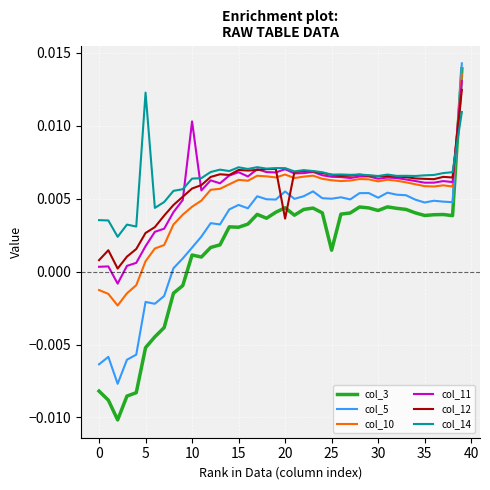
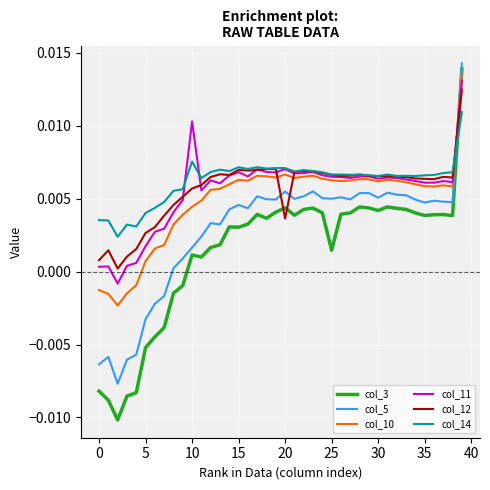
  {
    "col_3": {
      "0": -0.0082,
      "5": -0.0052,
      "10": 0.0011,
      "15": 0.0030,
      "20": 0.0044,
      "25": 0.0015,
      "30": 0.0042,
      "35": 0.0039
    },
    "col_5": {
      "0": -0.0064,
-     "5": -0.0021,
+     "5": -0.0033,
      "10": 0.0016,
      "15": 0.0046,
      "20": 0.0055,
      "25": 0.0050,
      "30": 0.0051,
      "35": 0.0047
    },
    "col_10": {
      "0": -0.0013,
      "5": 0.0007,
      "10": 0.0045,
      "15": 0.0063,
      "20": 0.0067,
      "25": 0.0063,
      "30": 0.0062,
      "35": 0.0059
    },
    "col_11": {
      "0": 0.0003,
      "5": 0.0017,
      "10": 0.0103,
      "35": 0.0061
    },
    "col_12": {
      "0": 0.0008,
      "5": 0.0027,
      "10": 0.0057,
      "20": 0.0036,
      "35": 0.0064
    },
    "col_14": {
      "0": 0.0035,
-     "5": 0.0123,
-     "10": 0.0064,
+     "5": 0.0040,
+     "10": 0.0076,
      "15": 0.0072,
      "35": 0.0066
    }
  }
